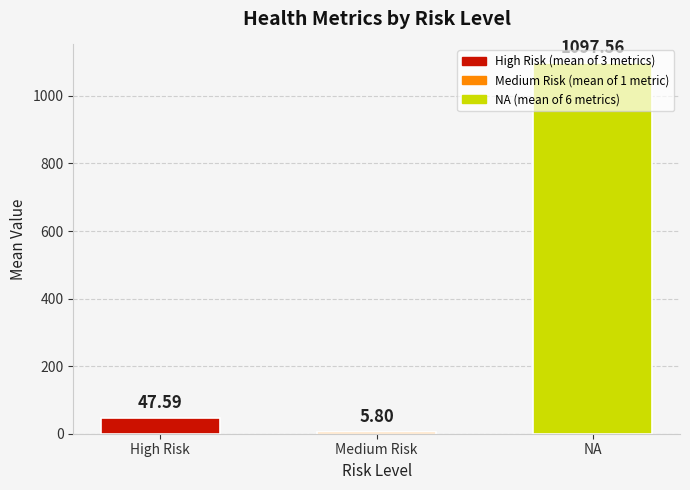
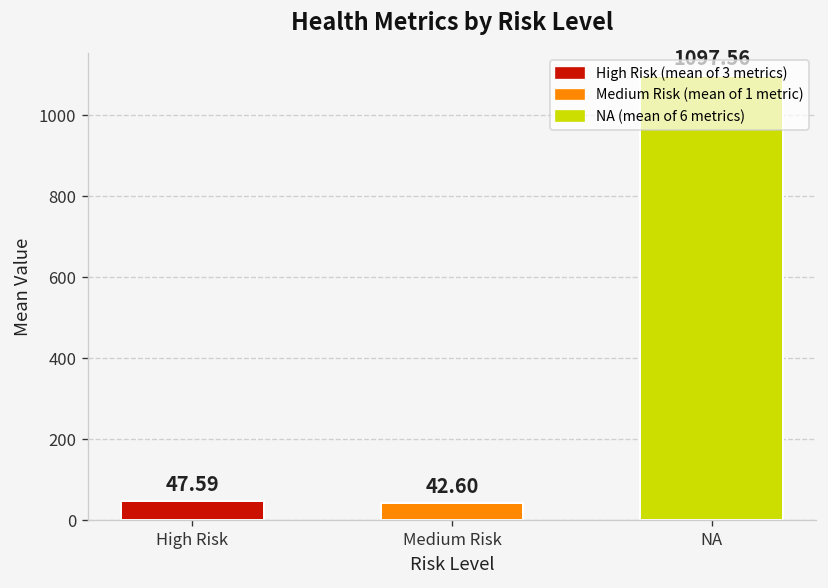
  {
    "High Risk": 47.59,
-   "Medium Risk": 5.80
+   "Medium Risk": 42.60
  }
